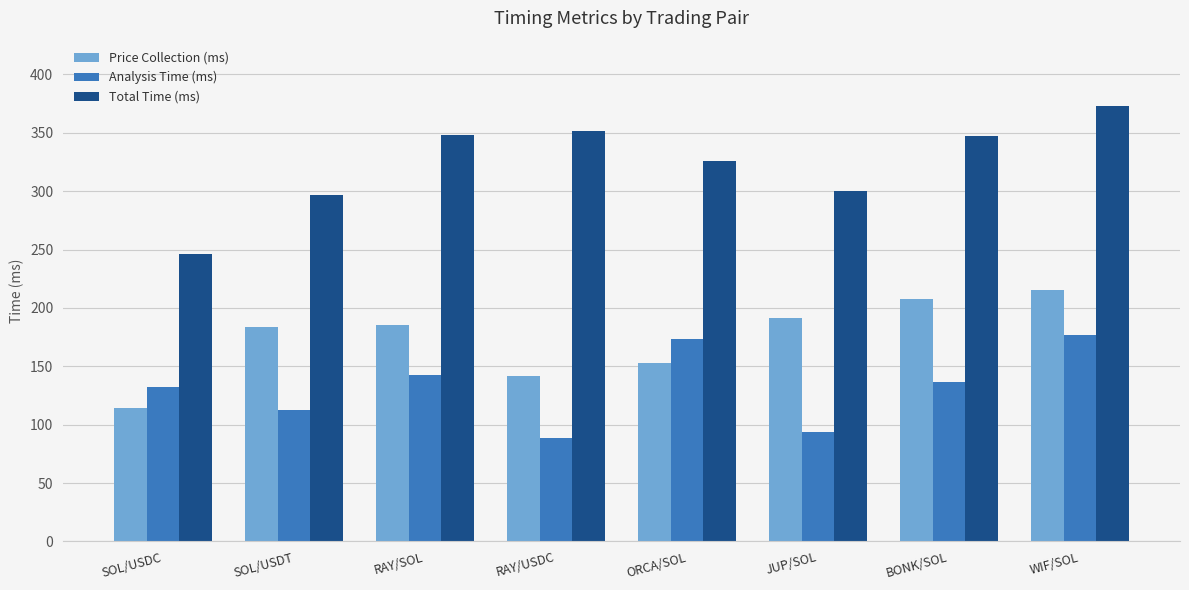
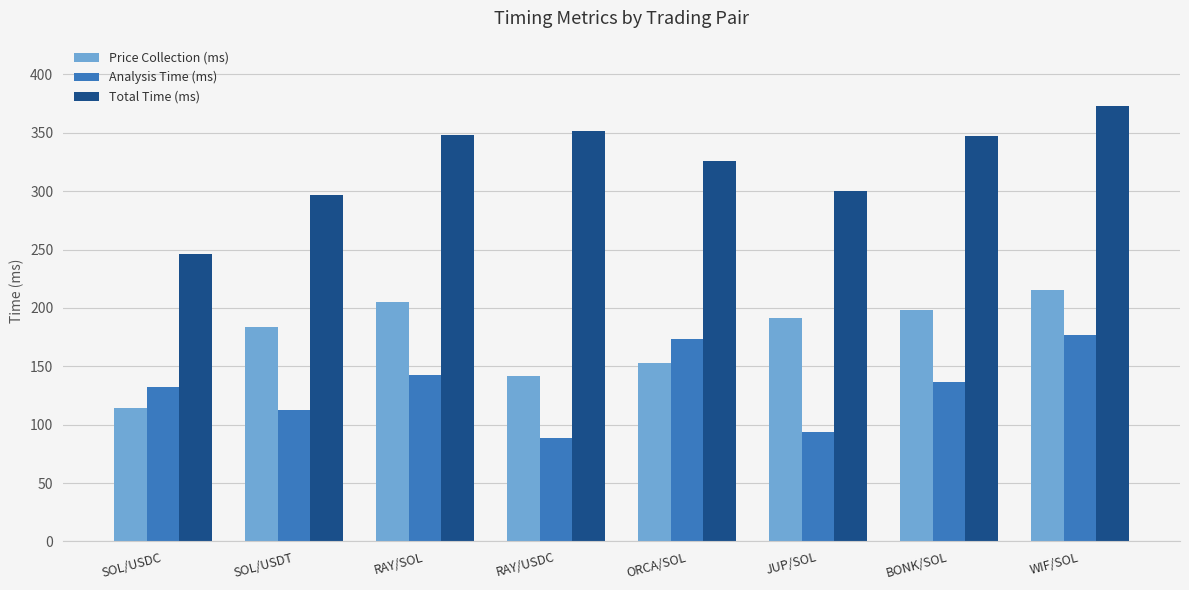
  {
    "Price Collection (ms)": {
      "SOL/USDC": 114,
      "SOL/USDT": 184,
-     "RAY/SOL": 185,
+     "RAY/SOL": 205,
      "RAY/USDC": 142,
      "ORCA/SOL": 153,
      "JUP/SOL": 191,
-     "BONK/SOL": 208,
+     "BONK/SOL": 198,
      "WIF/SOL": 215
    },
    "Analysis Time (ms)": {
      "SOL/USDC": 132,
      "SOL/USDT": 113,
      "RAY/SOL": 143,
      "RAY/USDC": 89,
      "ORCA/SOL": 173,
      "JUP/SOL": 94,
      "BONK/SOL": 137,
      "WIF/SOL": 177
    },
    "Total Time (ms)": {
      "SOL/USDC": 246,
      "SOL/USDT": 297,
      "RAY/SOL": 348,
      "RAY/USDC": 352,
      "ORCA/SOL": 326,
      "JUP/SOL": 300,
      "BONK/SOL": 347,
      "WIF/SOL": 373
    }
  }
